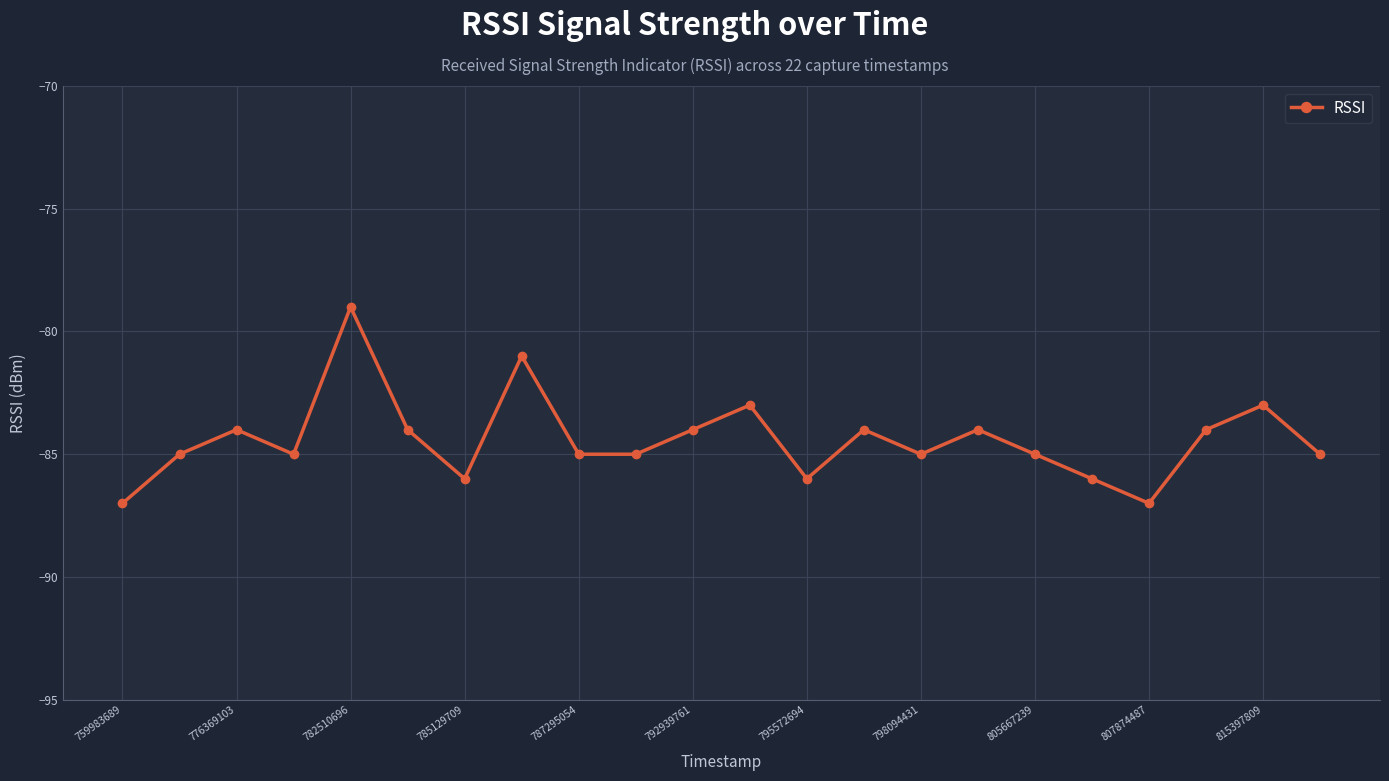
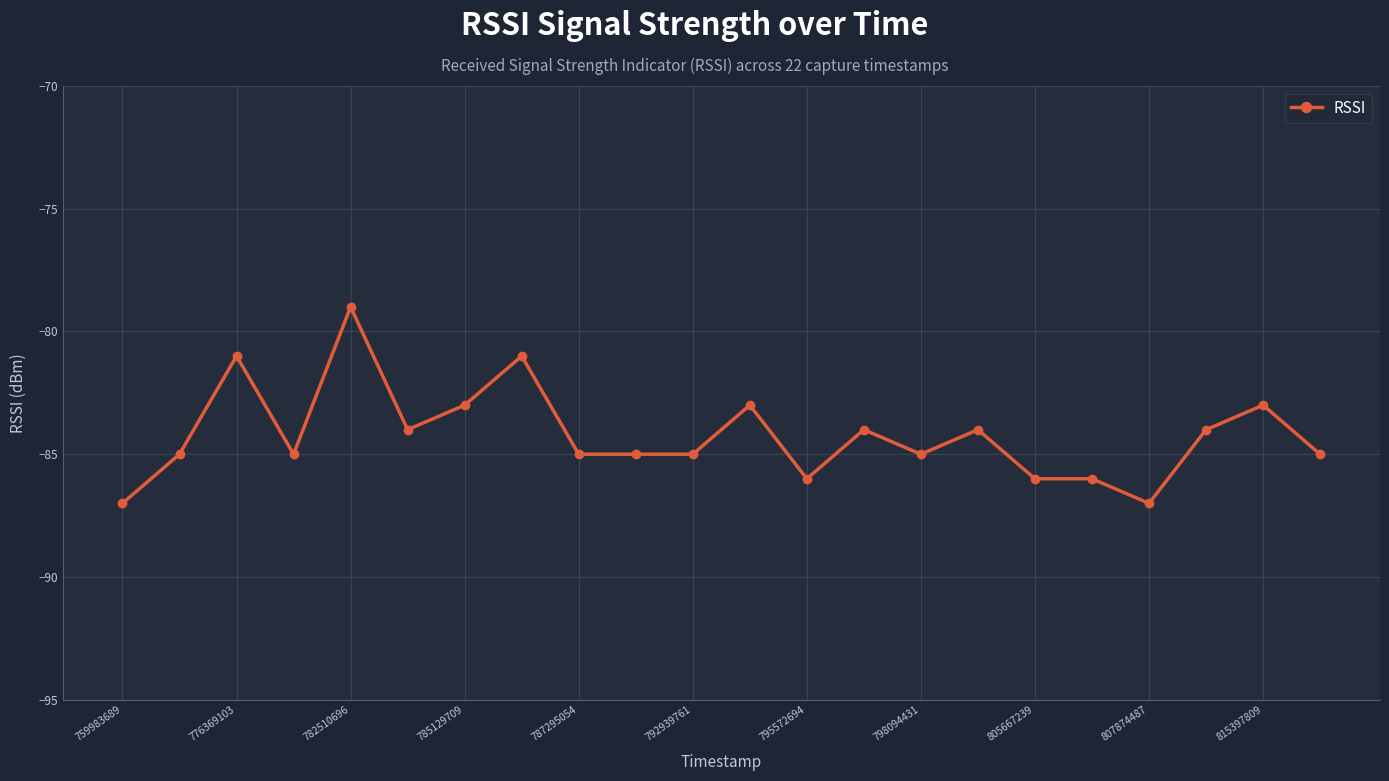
  {
    "759983689": -87,
-   "776369103": -84,
+   "776369103": -81,
    "782510696": -79,
-   "785129709": -86,
+   "785129709": -83,
    "787295054": -85,
-   "792939761": -84,
+   "792939761": -85,
    "795572694": -86,
    "798094431": -85,
-   "805667239": -85,
+   "805667239": -86,
    "807874487": -87,
    "815397809": -83
  }
